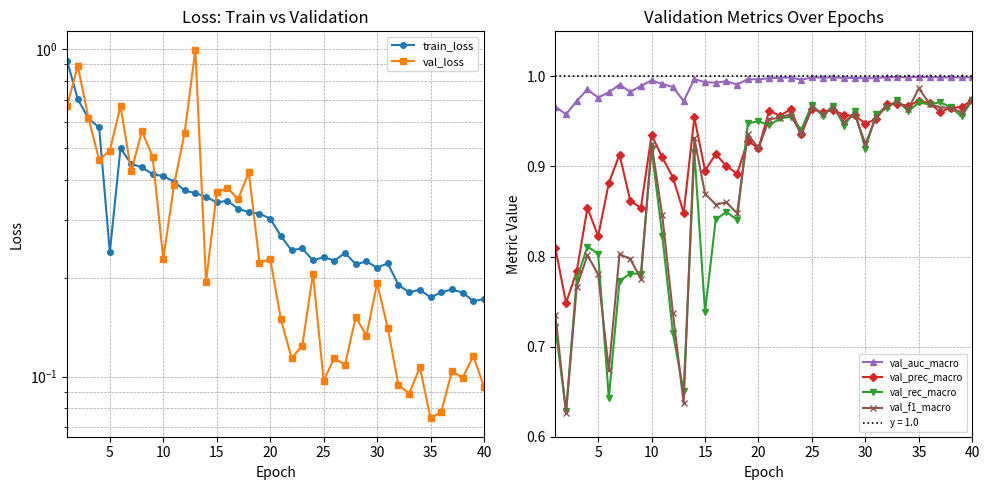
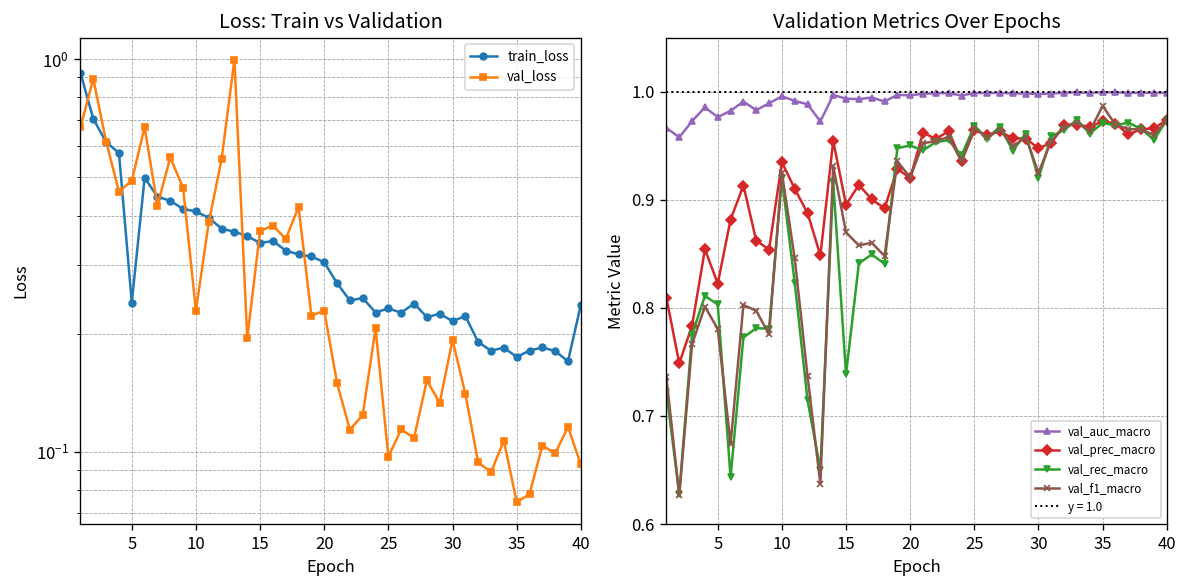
  {
    "Loss: Train vs Validation": {
      "train_loss": {
        "5": 0.24,
        "10": 0.41,
        "15": 0.34,
        "20": 0.30,
        "25": 0.23,
        "30": 0.22,
        "35": 0.17,
-       "40": 0.17
+       "40": 0.24
      },
      "val_loss": {
        "5": 0.49,
        "10": 0.23,
        "15": 0.37,
        "20": 0.23,
        "25": 0.097,
        "30": 0.19,
        "35": 0.075,
        "40": 0.093
      }
    },
    "Validation Metrics Over Epochs": {
      "val_auc_macro": {
        "5": 0.98,
        "10": 1.00,
        "15": 0.99,
        "20": 1.00,
        "25": 1.00,
        "30": 1.00,
        "35": 1.00,
        "40": 1.00
      },
      "val_prec_macro": {
        "5": 0.82,
        "10": 0.93,
        "15": 0.90,
        "30": 0.95
      },
      "val_rec_macro": {
        "5": 0.80,
        "10": 0.92,
        "15": 0.74,
        "20": 0.95,
        "30": 0.92
      },
      "val_f1_macro": {
        "5": 0.78,
        "10": 0.93,
        "15": 0.87,
        "30": 0.93,
        "35": 0.99
      }
    }
  }
